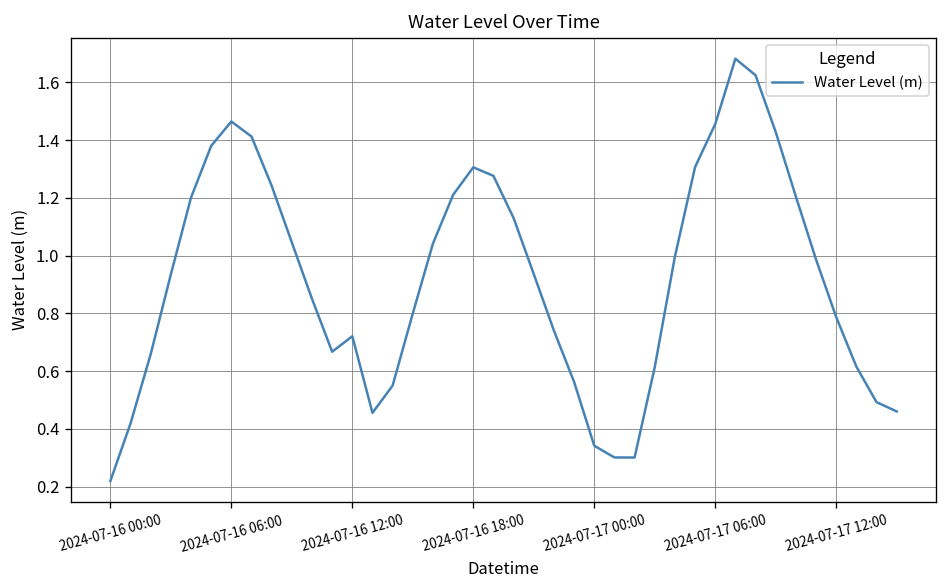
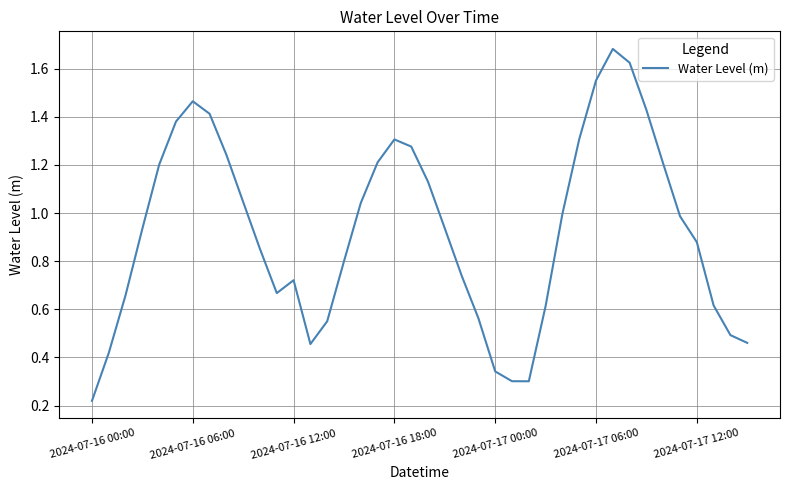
  {
    "2024-07-16 00:00": 0.22,
    "2024-07-16 06:00": 1.46,
    "2024-07-16 12:00": 0.72,
    "2024-07-16 18:00": 1.31,
    "2024-07-17 00:00": 0.34,
-   "2024-07-17 06:00": 1.46,
-   "2024-07-17 12:00": 0.79
+   "2024-07-17 06:00": 1.55,
+   "2024-07-17 12:00": 0.88
  }
